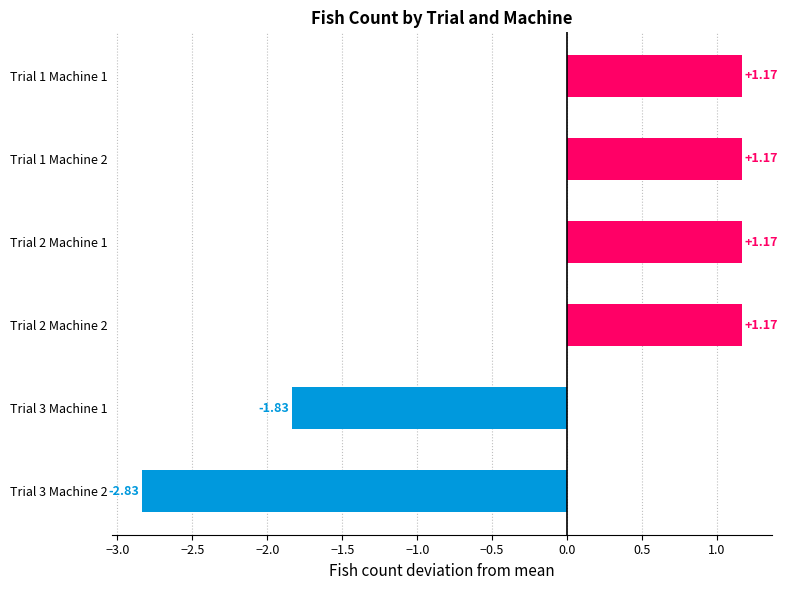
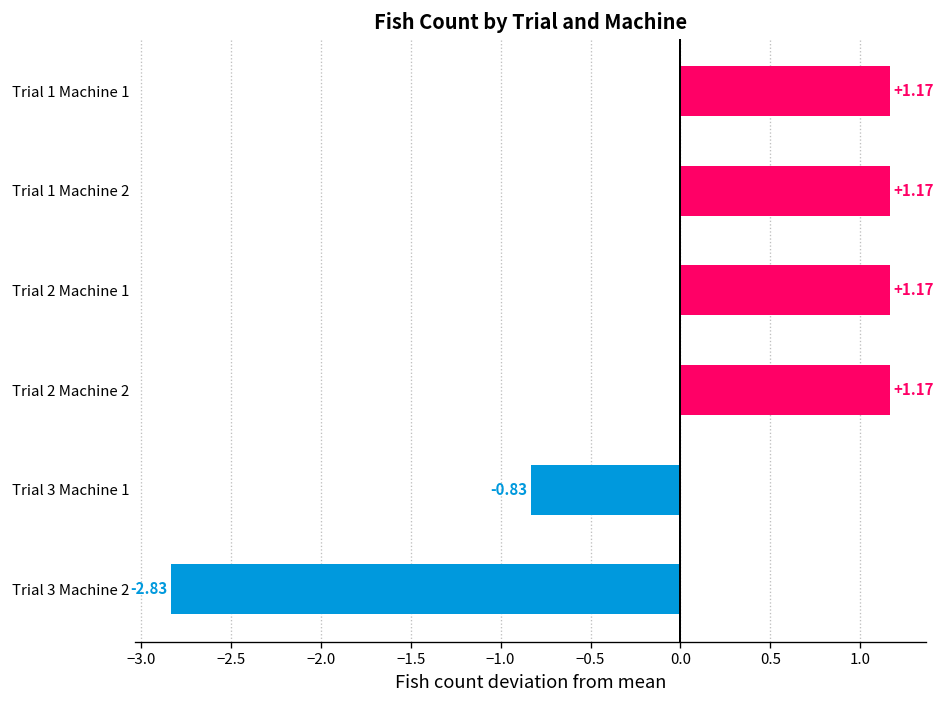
  {
    "Trial 1 Machine 1": "+1.17",
    "Trial 1 Machine 2": "+1.17",
    "Trial 2 Machine 1": "+1.17",
    "Trial 2 Machine 2": "+1.17",
-   "Trial 3 Machine 1": "-1.83",
+   "Trial 3 Machine 1": "-0.83",
    "Trial 3 Machine 2": "-2.83"
  }
